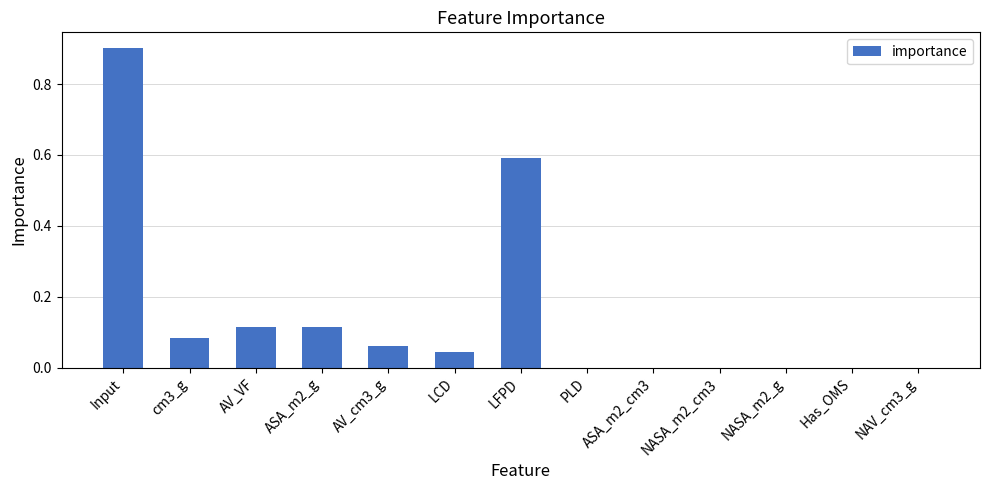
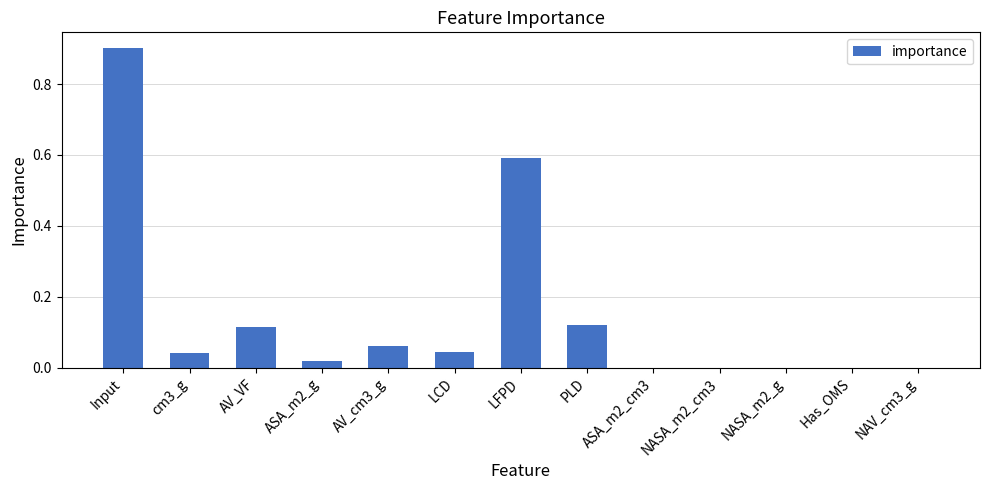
  {
    "Input": 0.90,
-   "cm3_g": 0.08,
+   "cm3_g": 0.04,
    "AV_VF": 0.11,
-   "ASA_m2_g": 0.11,
+   "ASA_m2_g": 0.02,
    "AV_cm3_g": 0.06,
    "LCD": 0.04,
    "LFPD": 0.59,
-   "PLD": 0.00
+   "PLD": 0.12
  }
